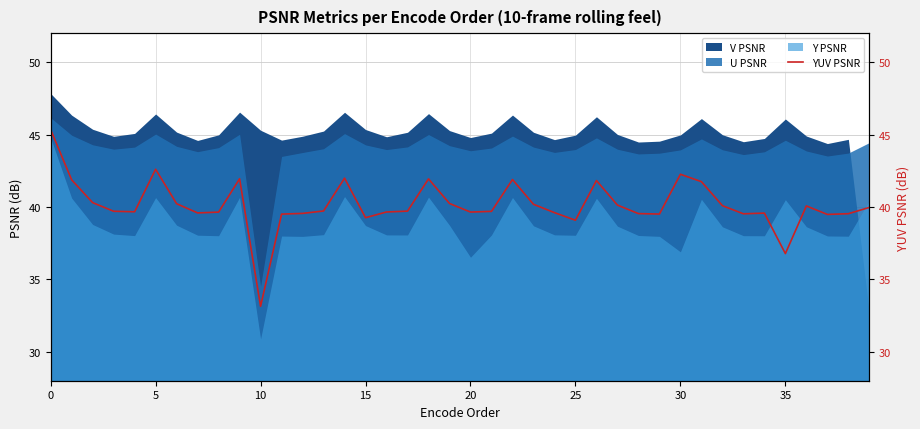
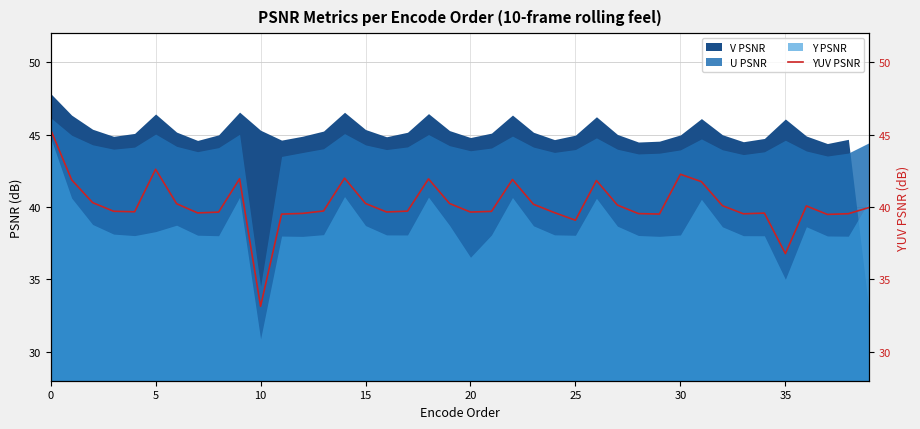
  {
    "Y PSNR": {
      "0": 44.8,
-     "5": 40.6,
+     "5": 38.3,
      "10": 30.9,
      "15": 38.7,
      "20": 36.5,
      "25": 38.0,
-     "30": 36.9,
-     "35": 40.5
+     "30": 38.1,
+     "35": 35.0
    },
    "YUV PSNR": {
      "0": 45.3,
      "5": 42.6,
      "10": 33.1,
-     "15": 39.3,
+     "15": 40.2,
      "20": 39.6,
      "25": 39.1,
      "30": 42.3,
      "35": 36.8
    }
  }
